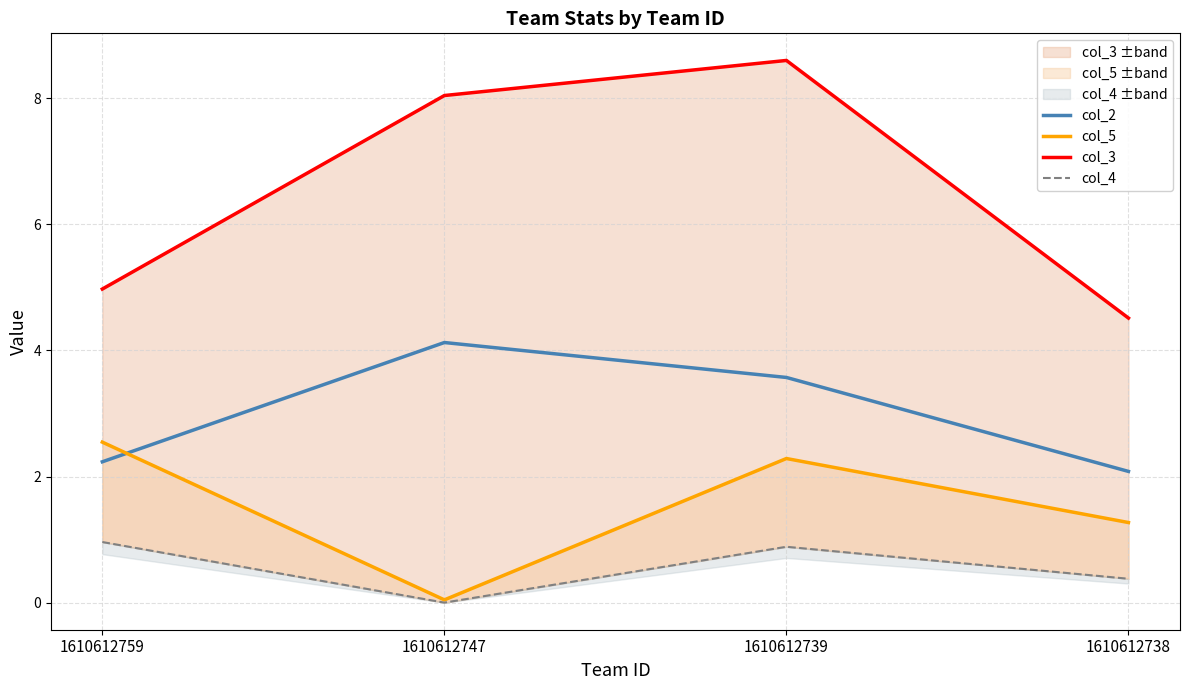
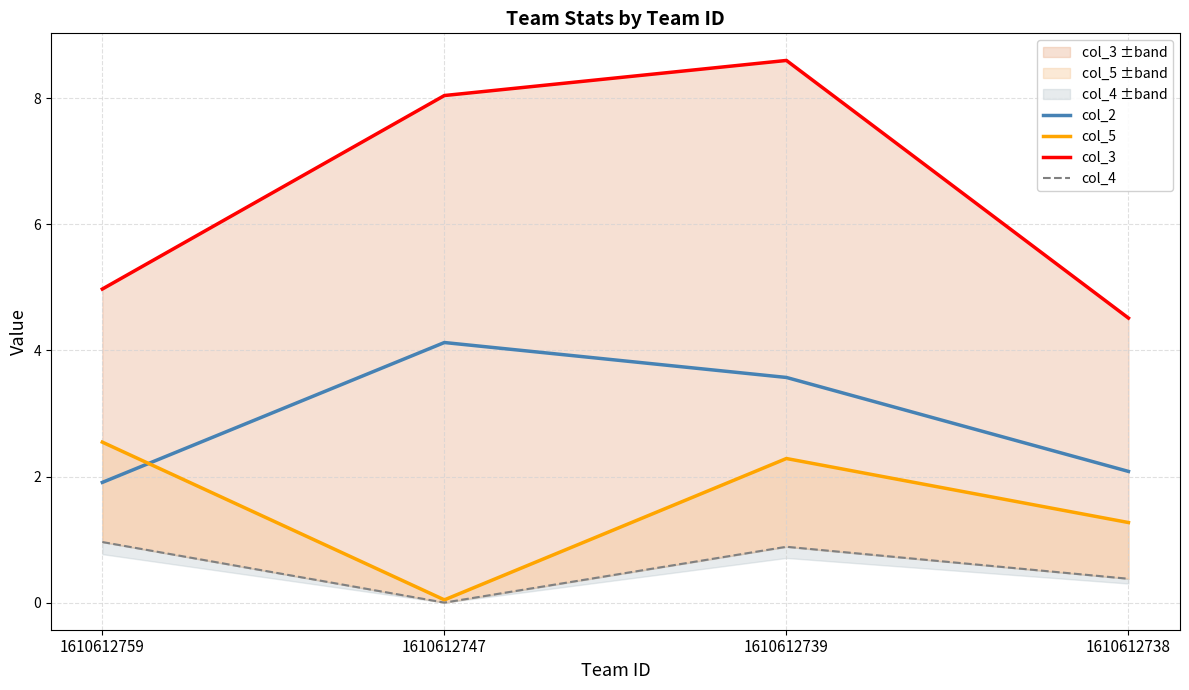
  {
    "col_2": {
-     "1610612759": 2.2,
+     "1610612759": 1.9,
      "1610612747": 4.1,
      "1610612739": 3.6,
      "1610612738": 2.1
    }
  }
